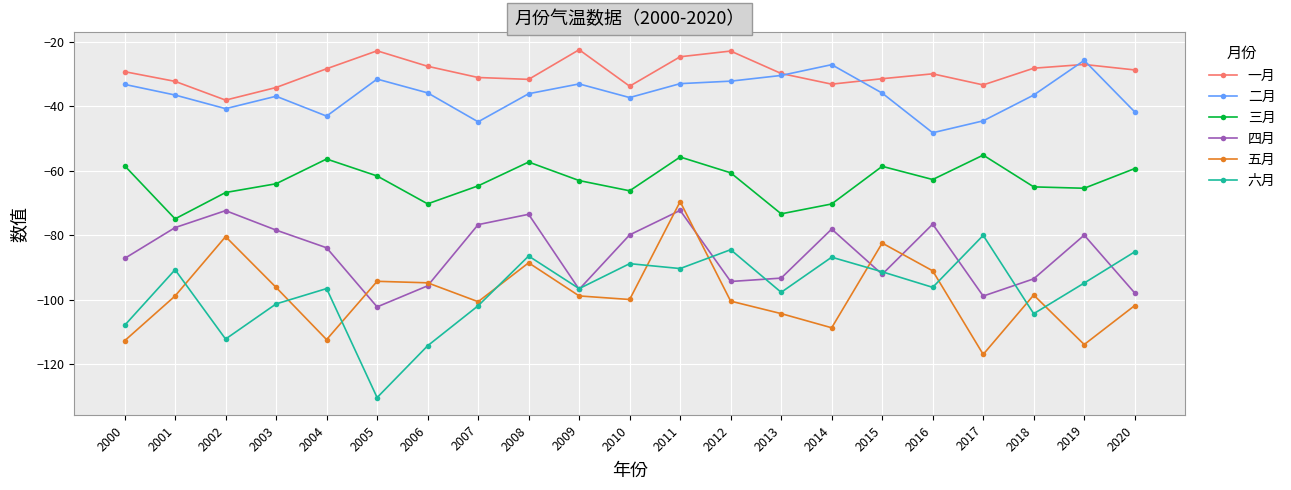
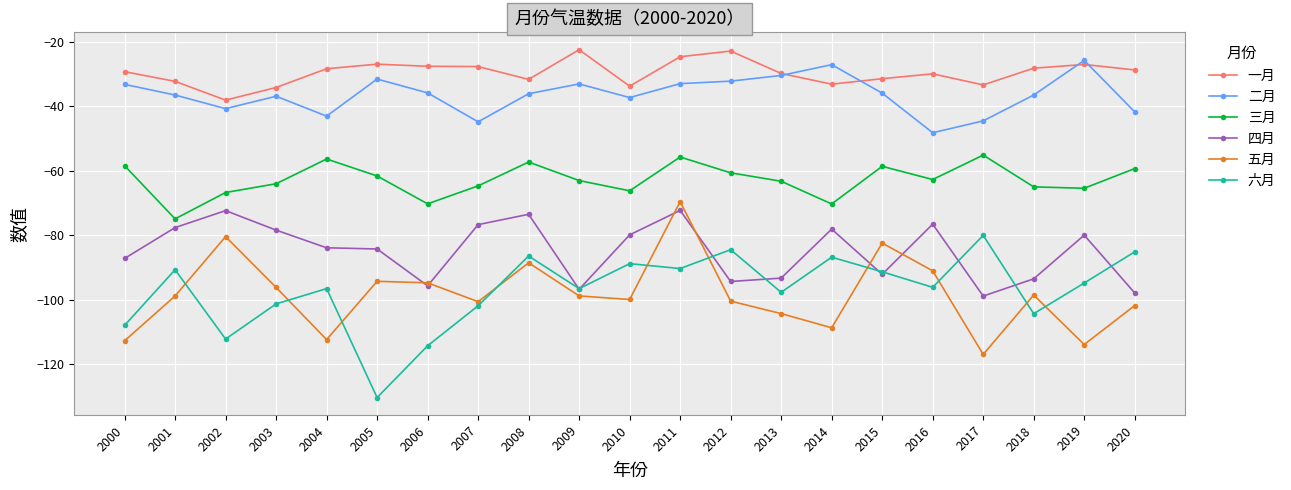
  {
    "一月": {
      "2000": -29,
      "2001": -32,
      "2002": -38,
      "2003": -34,
      "2004": -28,
-     "2005": -23,
+     "2005": -27,
      "2006": -28,
-     "2007": -31,
+     "2007": -28,
      "2008": -32,
      "2009": -22,
      "2010": -34,
      "2011": -25,
      "2012": -23,
      "2014": -33,
      "2015": -31,
      "2016": -30,
      "2017": -33,
      "2018": -28,
      "2019": -27,
      "2020": -29
    },
    "二月": {
      "2000": -33,
      "2001": -36,
      "2002": -41,
      "2003": -37,
      "2004": -43,
      "2005": -32,
      "2006": -36,
      "2007": -45,
      "2008": -36,
      "2009": -33,
      "2010": -37,
      "2011": -33,
      "2012": -32,
      "2014": -27,
      "2015": -36,
      "2016": -48,
      "2017": -44,
      "2018": -36,
      "2019": -26,
      "2020": -42
    },
    "三月": {
      "2000": -58,
      "2001": -75,
      "2002": -67,
      "2003": -64,
      "2004": -56,
      "2005": -62,
      "2006": -70,
      "2007": -65,
      "2008": -57,
      "2009": -63,
      "2010": -66,
      "2011": -56,
      "2012": -61,
-     "2013": -73,
+     "2013": -63,
      "2014": -70,
      "2015": -59,
      "2016": -63,
      "2017": -55,
      "2018": -65,
      "2019": -65,
      "2020": -59
    },
    "四月": {
      "2000": -87,
      "2001": -78,
      "2002": -72,
      "2003": -78,
      "2004": -84,
-     "2005": -102,
+     "2005": -84,
      "2006": -96,
      "2007": -77,
      "2008": -74,
      "2010": -80,
      "2011": -72,
      "2012": -94,
      "2013": -93,
      "2014": -78,
      "2016": -77,
      "2017": -99,
      "2018": -94,
      "2019": -80,
      "2020": -98
    },
    "五月": {
      "2000": -113,
      "2001": -99,
      "2002": -80,
      "2003": -96,
      "2004": -112,
      "2005": -94,
      "2006": -95,
      "2007": -101,
      "2008": -89,
      "2009": -99,
      "2010": -100,
      "2011": -70,
      "2012": -100,
      "2013": -104,
      "2014": -109,
      "2015": -82,
      "2016": -91,
      "2017": -117,
      "2018": -99,
      "2019": -114,
      "2020": -102
    },
    "六月": {
      "2000": -108,
      "2001": -91,
      "2002": -112,
      "2003": -101,
      "2004": -97,
      "2005": -130,
      "2006": -114,
      "2007": -102,
      "2008": -86,
      "2010": -89,
      "2011": -90,
      "2012": -84,
      "2013": -98,
      "2014": -87,
      "2016": -96,
      "2017": -80,
      "2018": -104,
      "2019": -95,
      "2020": -85
    }
  }
